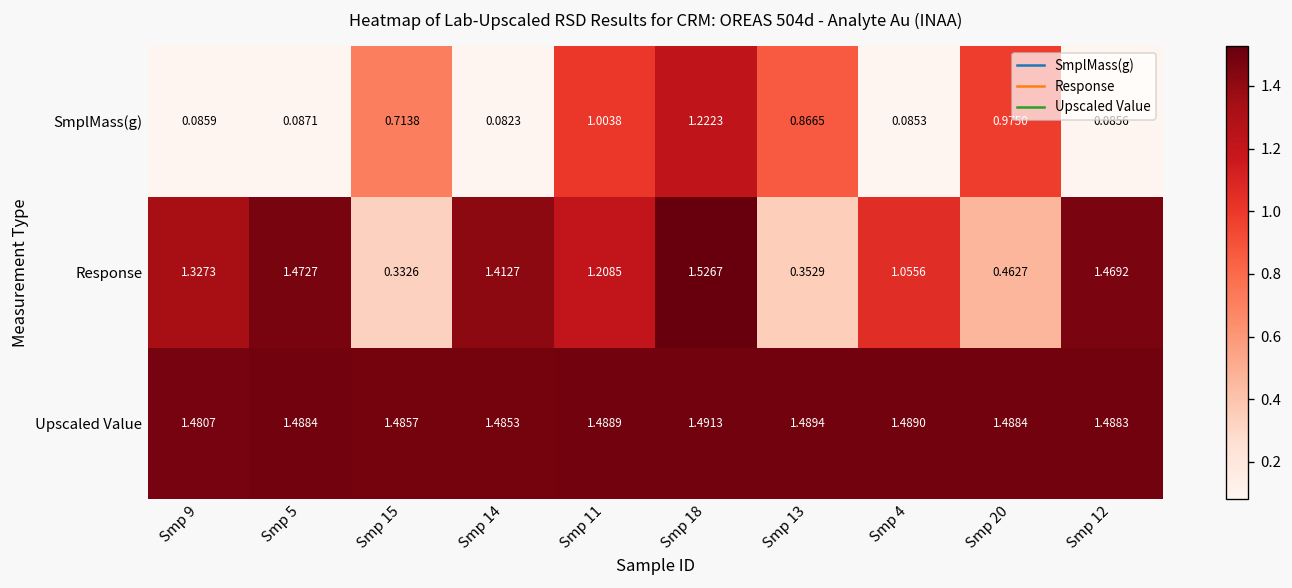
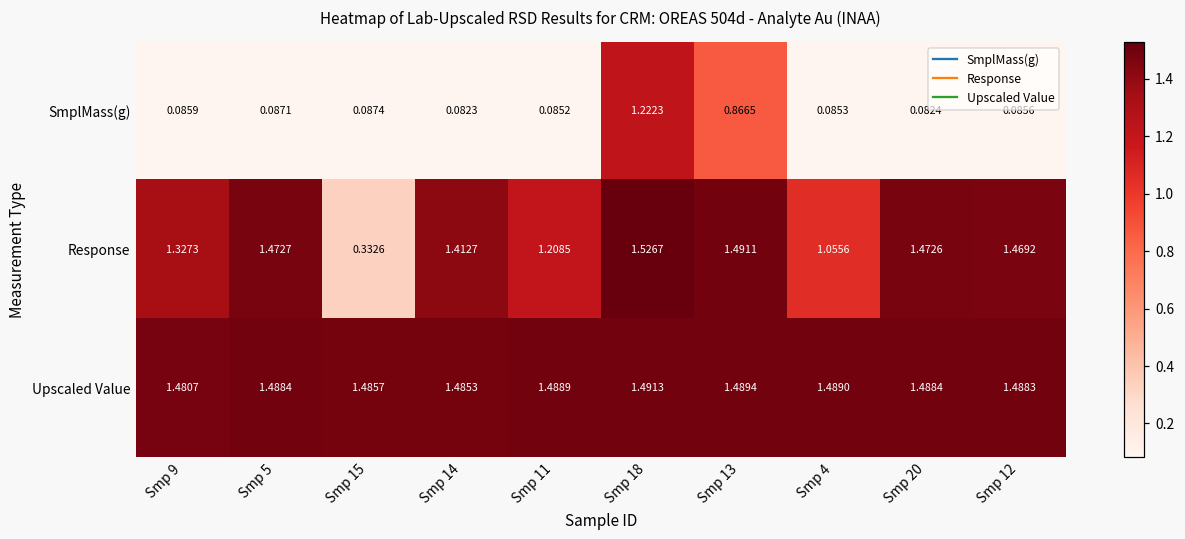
  {
    "SmplMass(g)": {
      "Smp 9": 0.0859,
      "Smp 5": 0.0871,
-     "Smp 15": 0.7138,
+     "Smp 15": 0.0874,
      "Smp 14": 0.0823,
-     "Smp 11": 1.0038,
+     "Smp 11": 0.0852,
      "Smp 18": 1.2223,
      "Smp 13": 0.8665,
      "Smp 4": 0.0853,
-     "Smp 20": 0.9750,
+     "Smp 20": 0.0824,
      "Smp 12": 0.0856
    },
    "Response": {
      "Smp 9": 1.3273,
      "Smp 5": 1.4727,
      "Smp 15": 0.3326,
      "Smp 14": 1.4127,
      "Smp 11": 1.2085,
      "Smp 18": 1.5267,
-     "Smp 13": 0.3529,
+     "Smp 13": 1.4911,
      "Smp 4": 1.0556,
-     "Smp 20": 0.4627,
+     "Smp 20": 1.4726,
      "Smp 12": 1.4692
    },
    "Upscaled Value": {
      "Smp 9": 1.4807,
      "Smp 5": 1.4884,
      "Smp 15": 1.4857,
      "Smp 14": 1.4853,
      "Smp 11": 1.4889,
      "Smp 18": 1.4913,
      "Smp 13": 1.4894,
      "Smp 4": 1.4890,
      "Smp 20": 1.4884,
      "Smp 12": 1.4883
    }
  }
